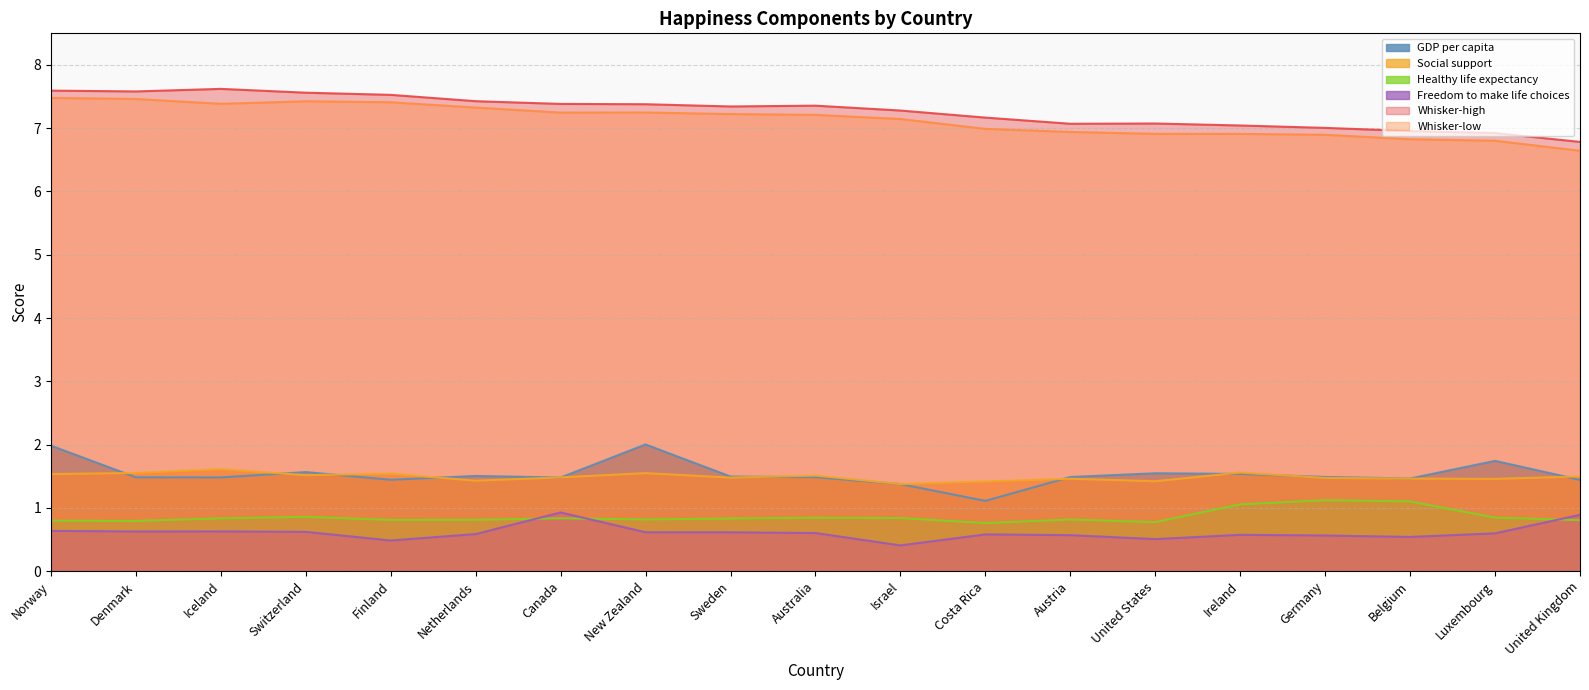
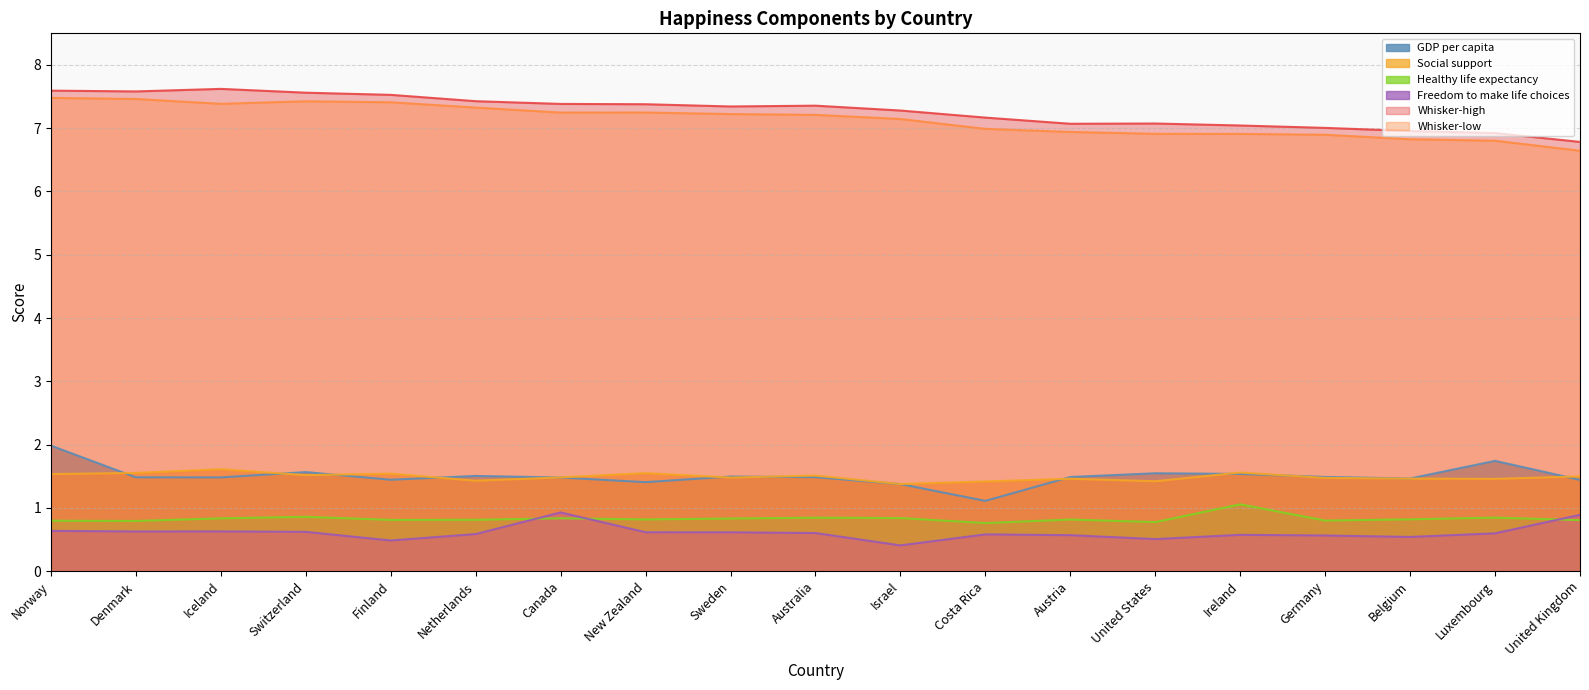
  {
    "GDP per capita": {
      "Norway": 2.0,
      "Denmark": 1.5,
      "Iceland": 1.5,
      "Switzerland": 1.6,
      "Finland": 1.4,
      "Netherlands": 1.5,
-     "New Zealand": 2.0,
+     "New Zealand": 1.4,
      "Costa Rica": 1.1,
      "United States": 1.5,
      "Luxembourg": 1.7,
      "United Kingdom": 1.4
    },
    "Healthy life expectancy": {
      "Norway": 0.8,
      "Denmark": 0.8,
      "Iceland": 0.8,
      "Switzerland": 0.9,
      "Finland": 0.8,
      "Netherlands": 0.8,
      "Canada": 0.8,
      "New Zealand": 0.8,
      "Sweden": 0.8,
      "Australia": 0.8,
      "Israel": 0.8,
      "Costa Rica": 0.8,
      "Austria": 0.8,
      "United States": 0.8,
      "Ireland": 1.1,
-     "Germany": 1.1,
-     "Belgium": 1.1,
+     "Germany": 0.8,
+     "Belgium": 0.8,
      "Luxembourg": 0.8,
      "United Kingdom": 0.8
    },
    "Freedom to make life choices": {
      "Norway": 0.6,
      "Denmark": 0.6,
      "Iceland": 0.6,
      "Switzerland": 0.6,
      "Finland": 0.5,
      "Netherlands": 0.6,
      "Canada": 0.9,
      "New Zealand": 0.6,
      "Sweden": 0.6,
      "Australia": 0.6,
      "Israel": 0.4,
      "Costa Rica": 0.6,
      "Austria": 0.6,
      "United States": 0.5,
      "Ireland": 0.6,
      "Germany": 0.6,
      "Belgium": 0.5,
      "Luxembourg": 0.6,
      "United Kingdom": 0.9
    }
  }
